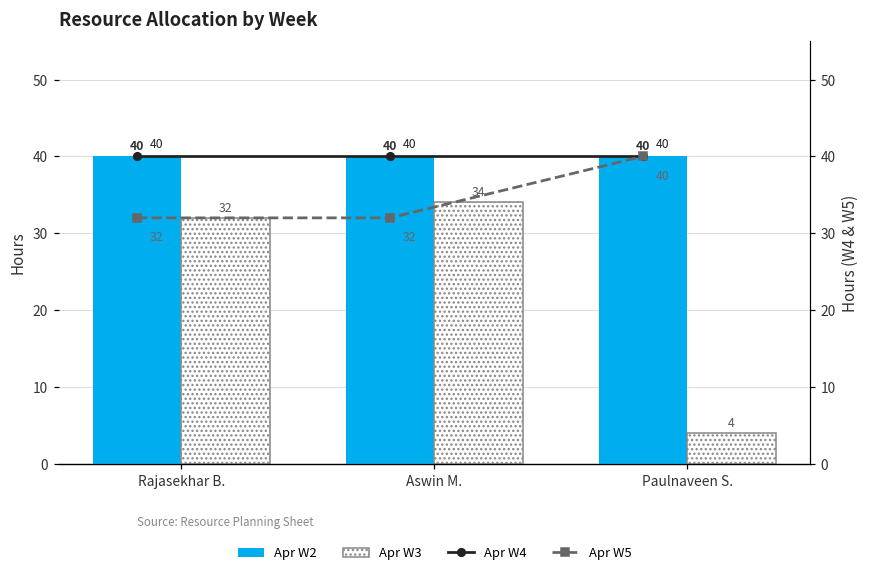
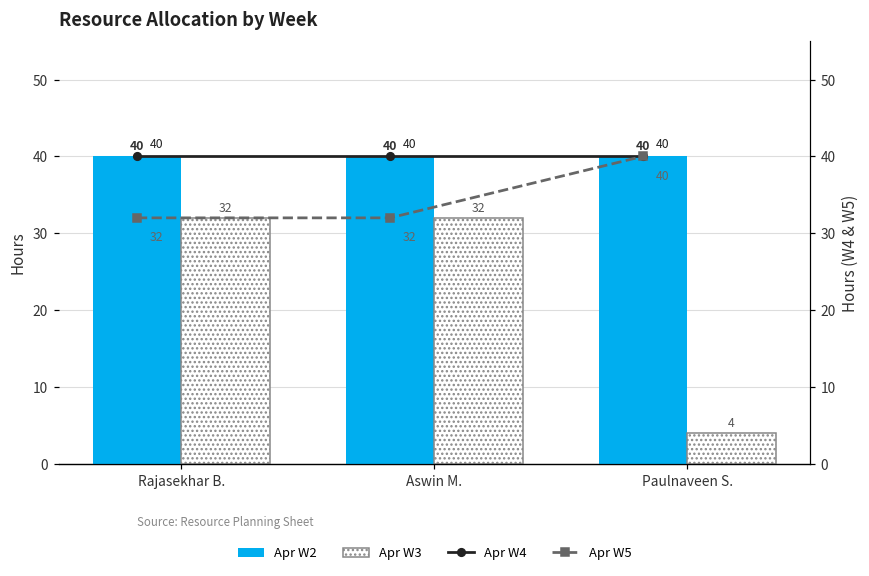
  {
    "Apr W4": {
      "Rajasekhar B.": 40,
      "Aswin M.": 40,
      "Paulnaveen S.": 40
    },
    "Apr W3": {
      "Rajasekhar B.": 32,
-     "Aswin M.": 34,
+     "Aswin M.": 32,
      "Paulnaveen S.": 4
    }
  }
